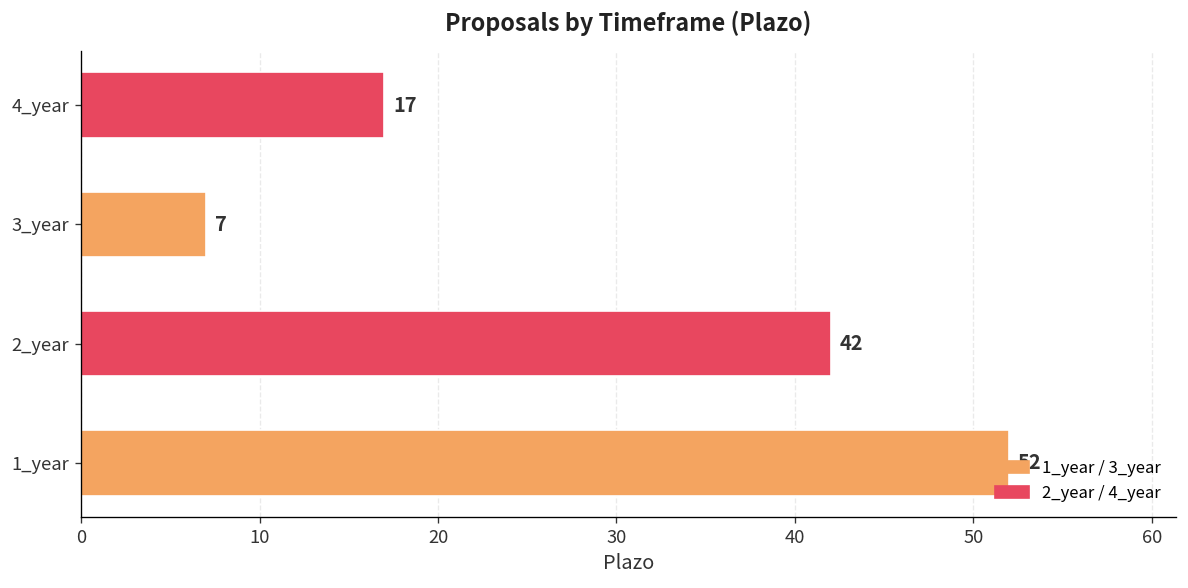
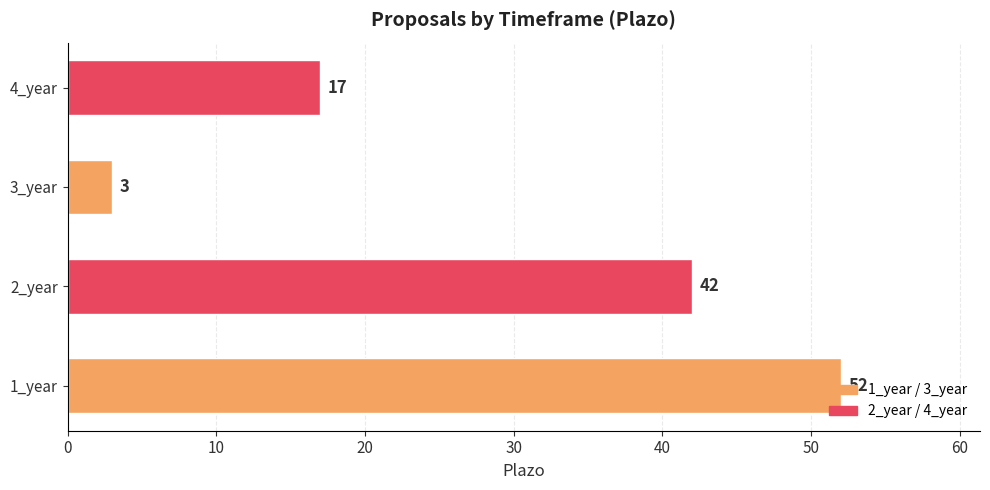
  {
    "4_year": 17,
-   "3_year": 7,
+   "3_year": 3,
    "2_year": 42,
    "1_year": 52
  }
